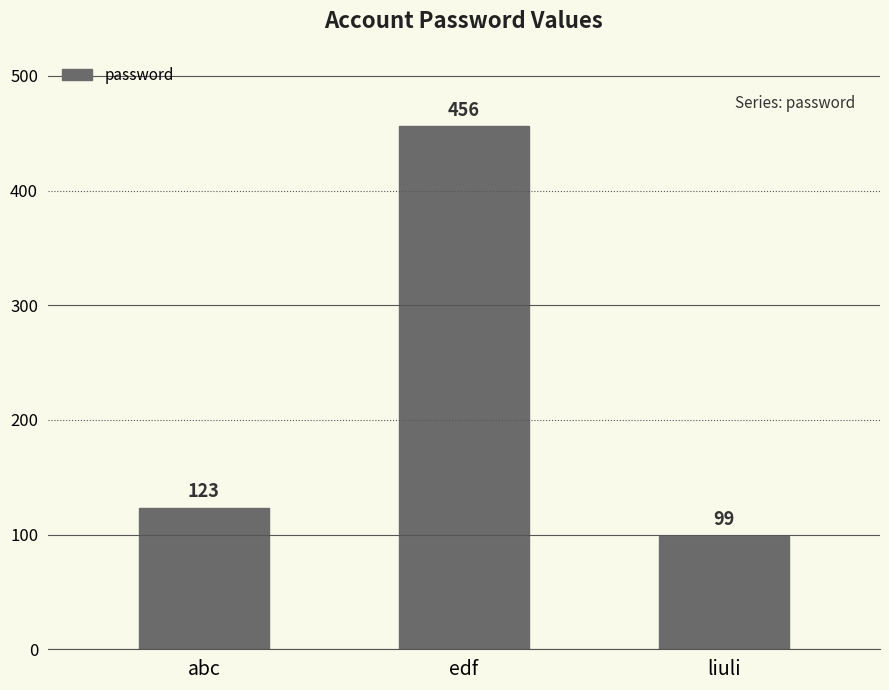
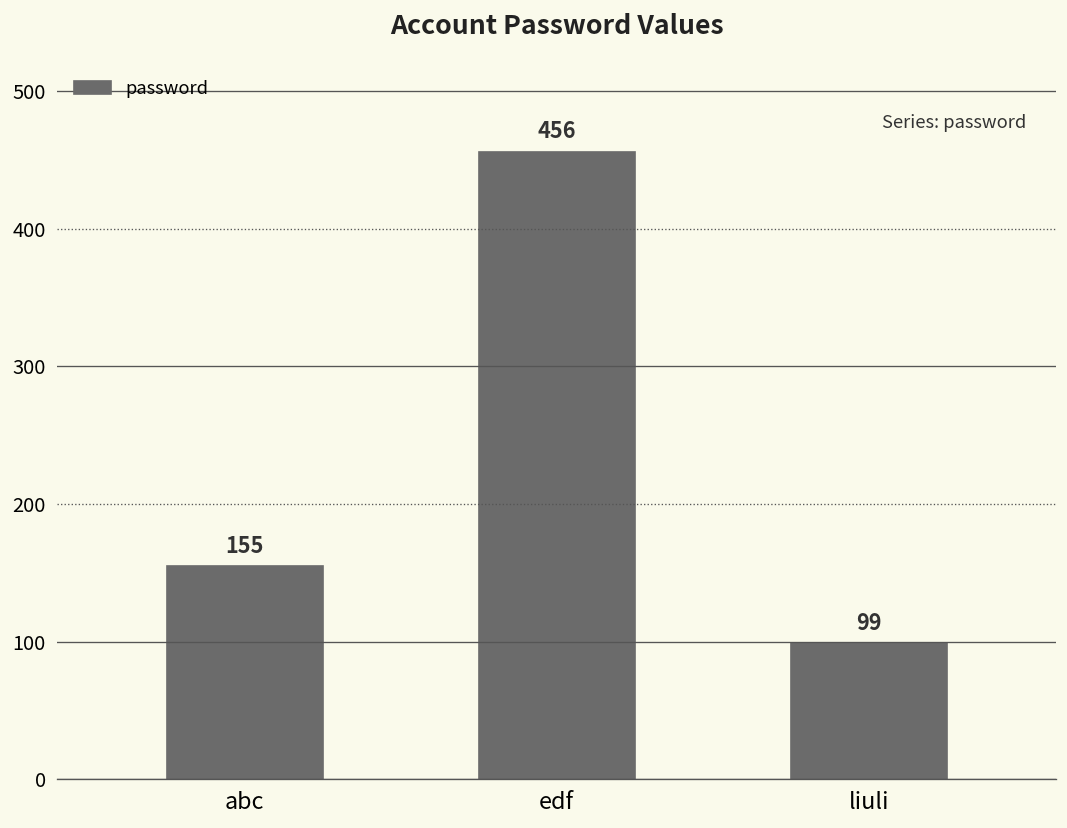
  {
-   "abc": 123,
+   "abc": 155,
    "edf": 456,
    "liuli": 99
  }
